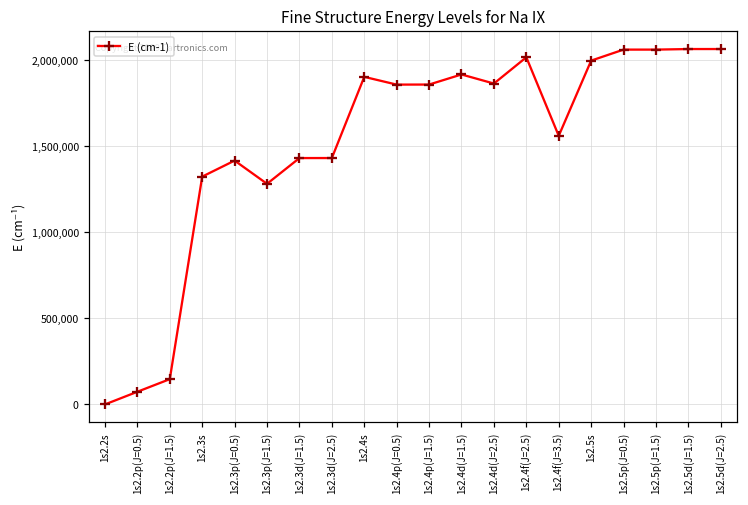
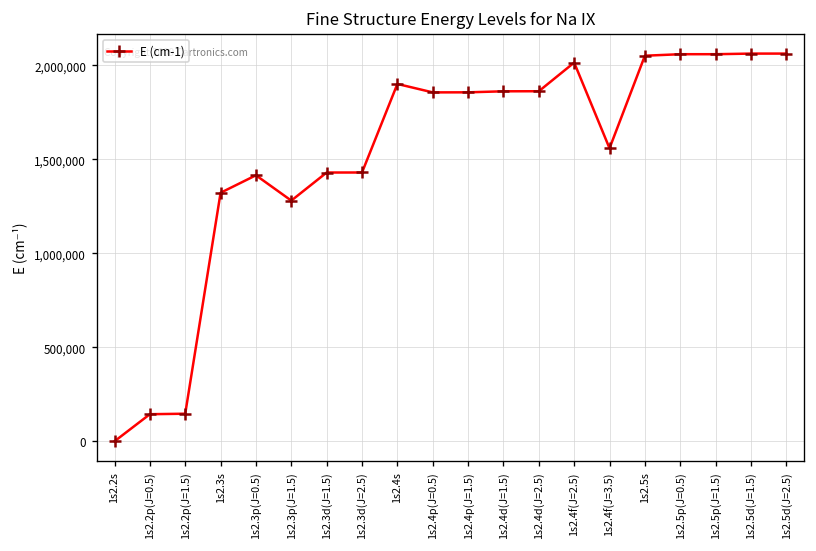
  {
    "1s2.2s": "0",
-   "1s2.2p(J=0.5)": "70,000",
+   "1s2.2p(J=0.5)": "140,000",
    "1s2.2p(J=1.5)": "150,000",
    "1s2.3s": "1,320,000",
    "1s2.3p(J=0.5)": "1,420,000",
    "1s2.3p(J=1.5)": "1,280,000",
    "1s2.3d(J=1.5)": "1,430,000",
    "1s2.3d(J=2.5)": "1,430,000",
    "1s2.4s": "1,900,000",
    "1s2.4p(J=0.5)": "1,860,000",
    "1s2.4p(J=1.5)": "1,860,000",
-   "1s2.4d(J=1.5)": "1,920,000",
+   "1s2.4d(J=1.5)": "1,860,000",
    "1s2.4d(J=2.5)": "1,860,000",
    "1s2.4f(J=2.5)": "2,020,000",
    "1s2.4f(J=3.5)": "1,560,000",
-   "1s2.5s": "2,000,000",
+   "1s2.5s": "2,050,000",
    "1s2.5p(J=0.5)": "2,060,000",
    "1s2.5p(J=1.5)": "2,060,000",
    "1s2.5d(J=1.5)": "2,060,000",
    "1s2.5d(J=2.5)": "2,060,000"
  }
